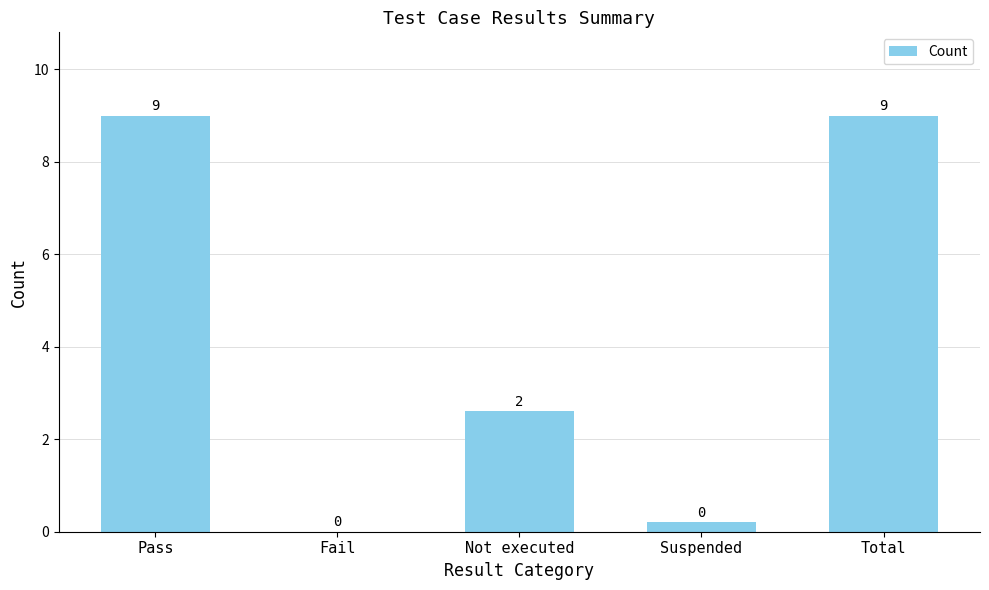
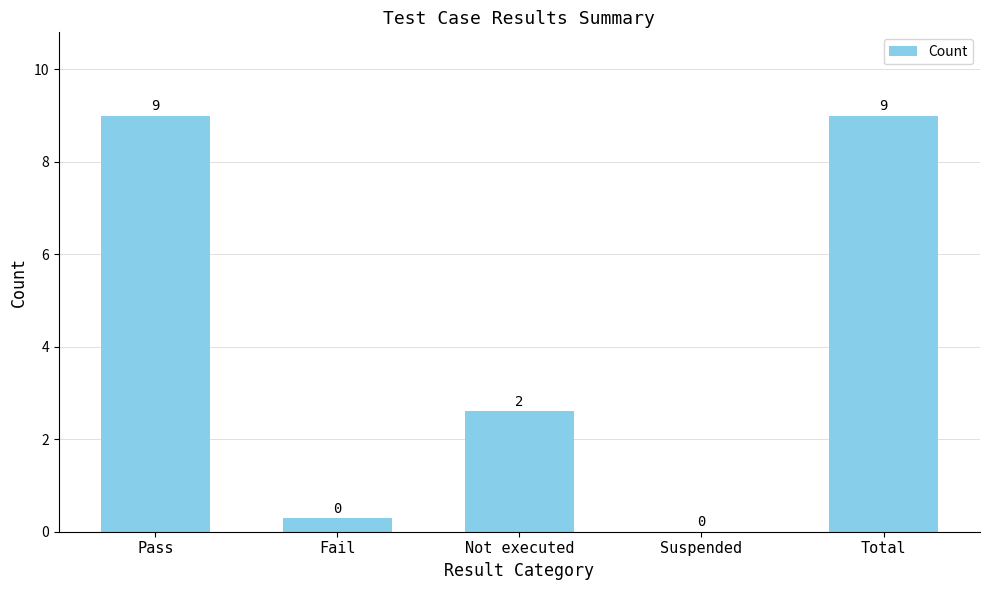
  {
-   "Fail": 0.0,
-   "Suspended": 0.2
+   "Fail": 0.3,
+   "Suspended": 0.0
  }
